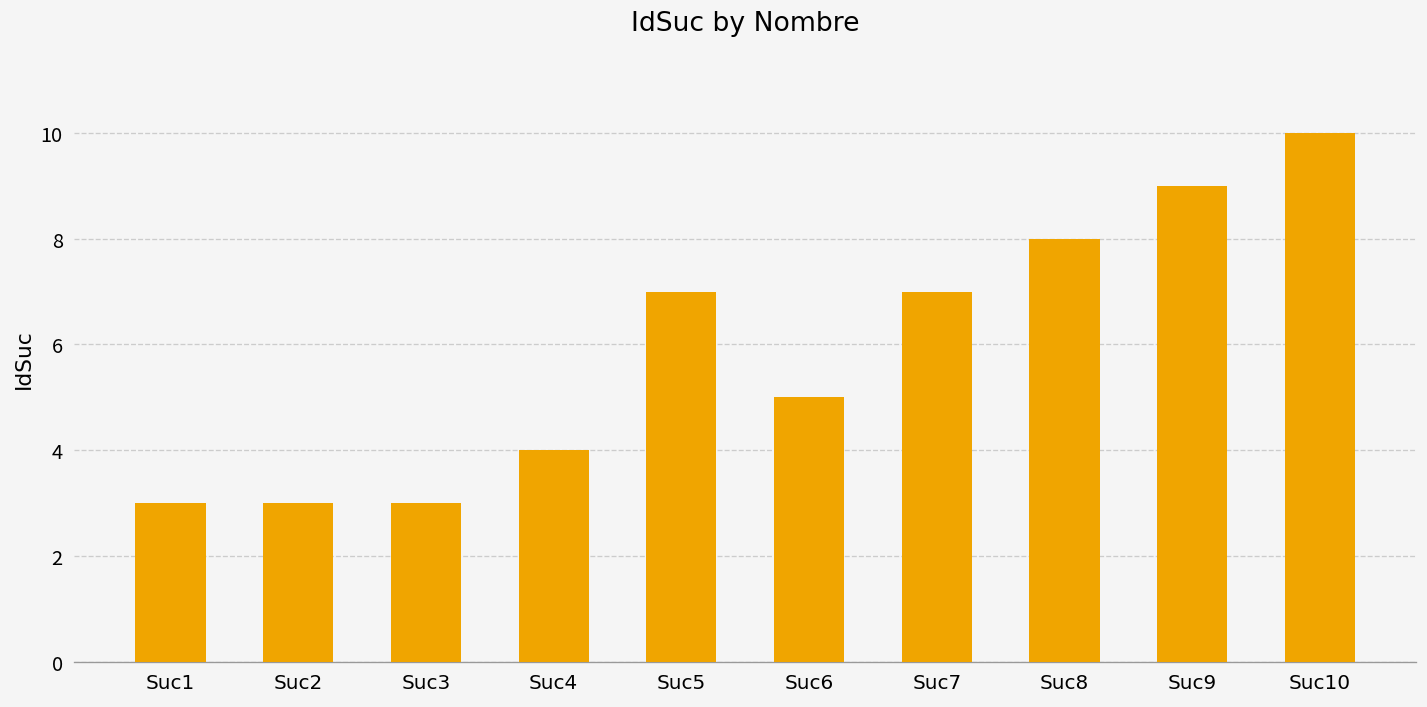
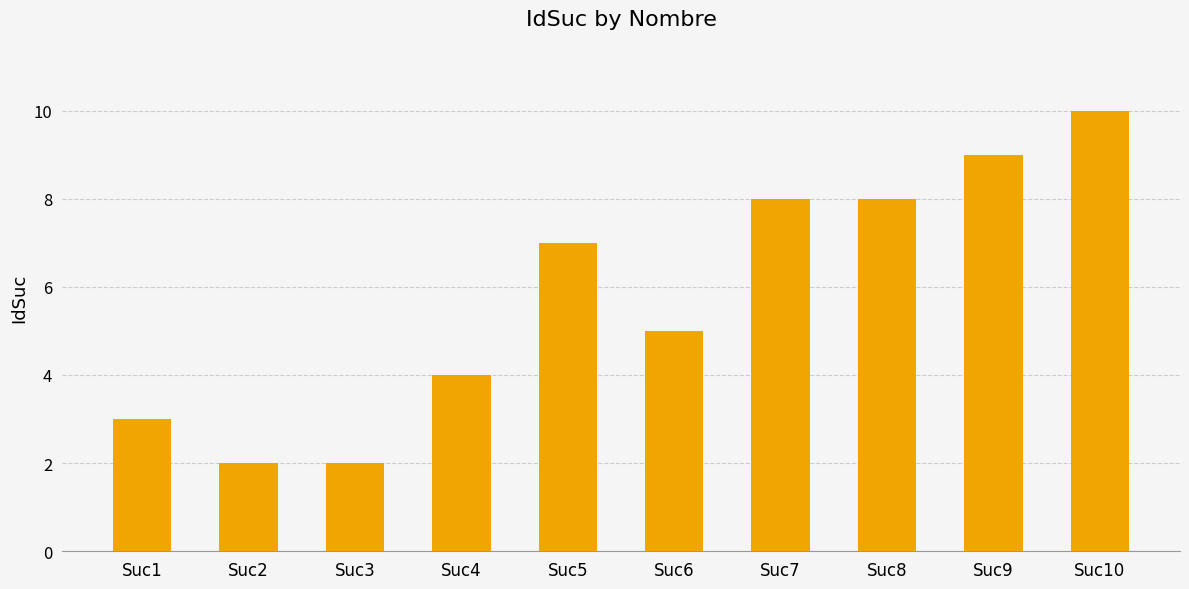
  {
    "Suc1": 3,
-   "Suc2": 3,
-   "Suc3": 3,
+   "Suc2": 2,
+   "Suc3": 2,
    "Suc4": 4,
    "Suc5": 7,
    "Suc6": 5,
-   "Suc7": 7,
+   "Suc7": 8,
    "Suc8": 8,
    "Suc9": 9,
    "Suc10": 10
  }
